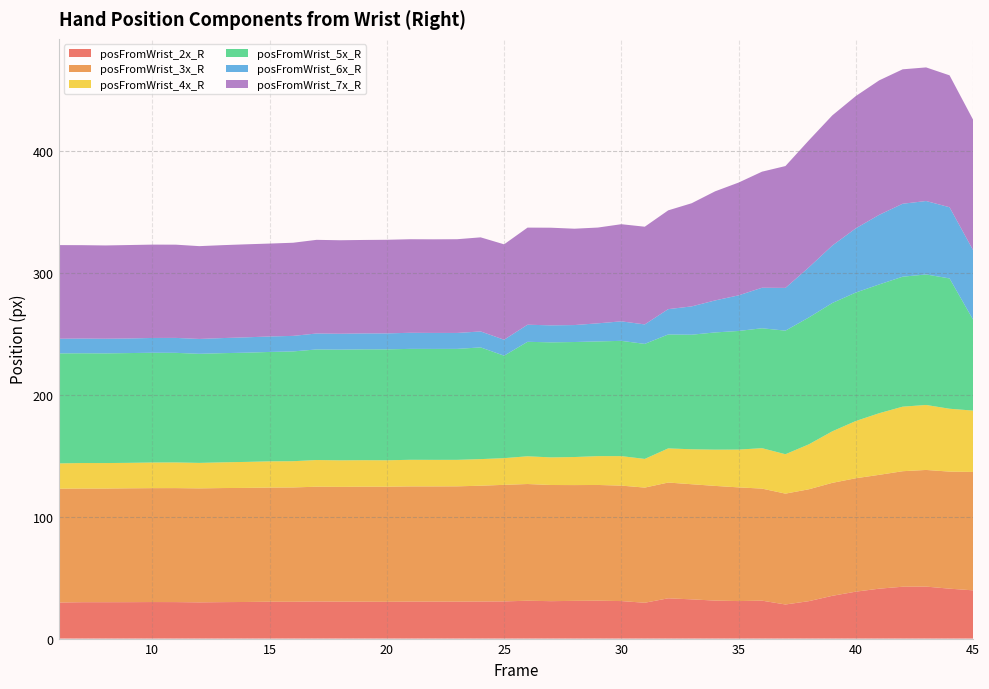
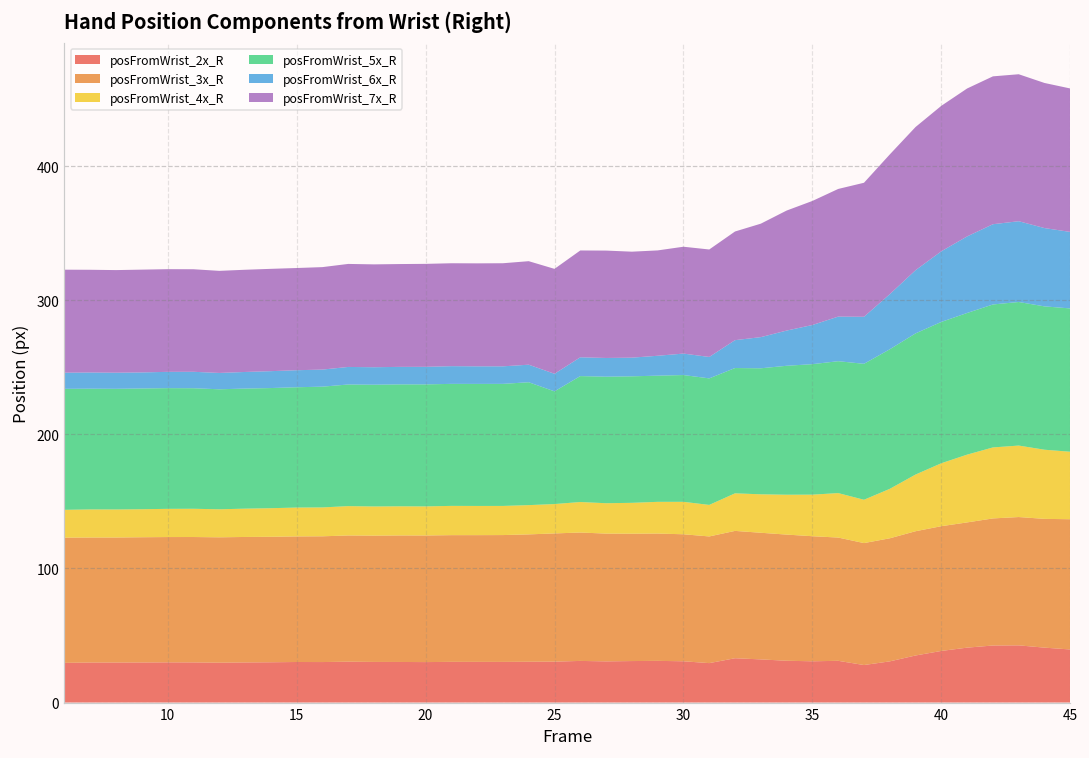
  {
    "posFromWrist_4x_R": {
      "10": 21,
      "15": 22,
      "20": 22,
      "25": 22,
      "30": 24,
      "35": 31,
      "40": 47,
      "45": 50
    },
    "posFromWrist_5x_R": {
      "10": 90,
      "15": 90,
      "20": 91,
      "25": 84,
      "30": 95,
      "35": 97,
      "40": 105,
-     "45": 75
+     "45": 107
    },
    "posFromWrist_6x_R": {
      "10": 12,
      "15": 13,
      "20": 13,
      "25": 13,
      "30": 16,
      "35": 29,
      "40": 53,
      "45": 57
    },
    "posFromWrist_7x_R": {
      "10": 77,
      "15": 76,
      "20": 77,
      "25": 78,
      "30": 80,
      "35": 93,
      "40": 108,
      "45": 107
    }
  }
